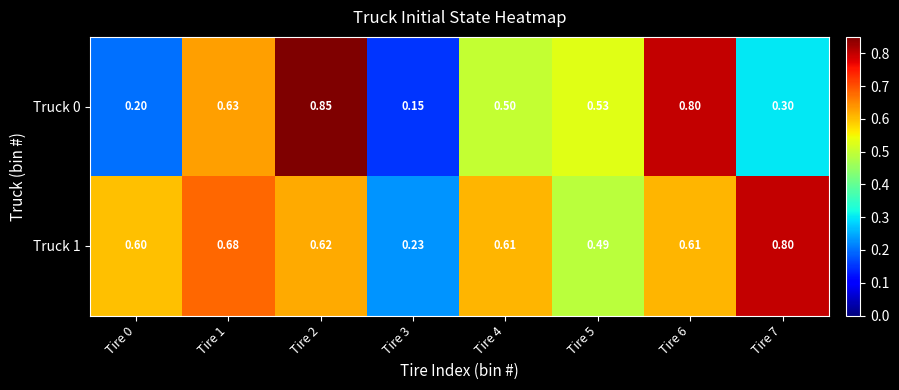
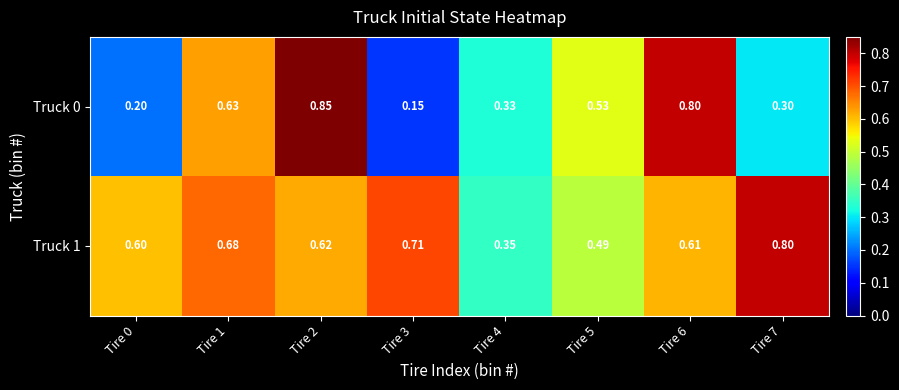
  {
    "Truck 0": {
      "Tire 0": 0.20,
      "Tire 1": 0.63,
      "Tire 2": 0.85,
      "Tire 3": 0.15,
-     "Tire 4": 0.50,
+     "Tire 4": 0.33,
      "Tire 5": 0.53,
      "Tire 6": 0.80,
      "Tire 7": 0.30
    },
    "Truck 1": {
      "Tire 0": 0.60,
      "Tire 1": 0.68,
      "Tire 2": 0.62,
-     "Tire 3": 0.23,
-     "Tire 4": 0.61,
+     "Tire 3": 0.71,
+     "Tire 4": 0.35,
      "Tire 5": 0.49,
      "Tire 6": 0.61,
      "Tire 7": 0.80
    }
  }
